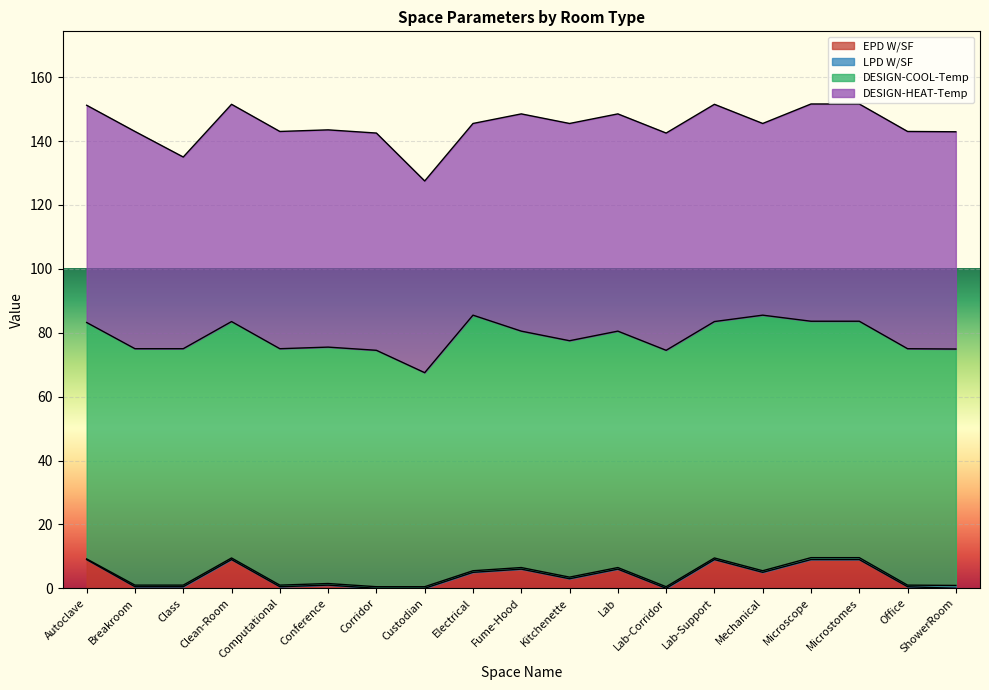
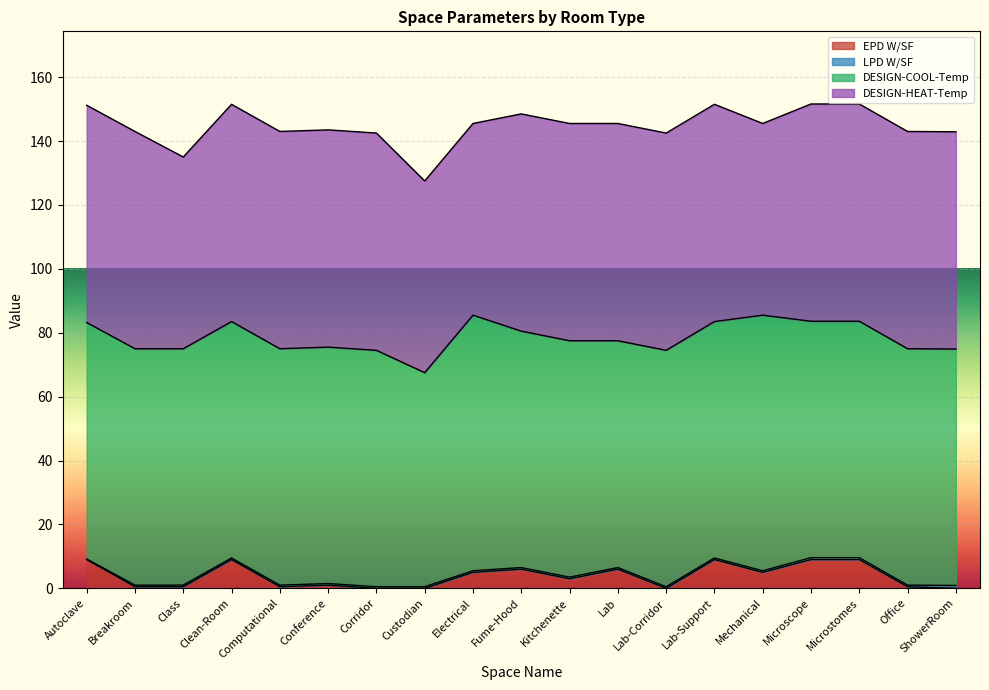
  {
    "EPD W/SF": {
      "ShowerRoom": 0
    },
    "LPD W/SF": {
      "ShowerRoom": 1
    },
    "DESIGN-COOL-Temp": {
      "Autoclave": 74,
      "Breakroom": 74,
      "Class": 74,
      "Clean-Room": 74,
      "Computational": 74,
      "Conference": 74,
      "Corridor": 74,
      "Custodian": 67,
      "Electrical": 80,
      "Fume-Hood": 74,
      "Kitchenette": 74,
-     "Lab": 74,
+     "Lab": 71,
      "Lab-Corridor": 74,
      "Lab-Support": 74,
      "Mechanical": 80,
      "Microscope": 74,
      "Microstomes": 74,
      "Office": 74,
      "ShowerRoom": 74
    },
    "DESIGN-HEAT-Temp": {
      "Autoclave": 68,
      "Breakroom": 68,
      "Class": 60,
      "Clean-Room": 68,
      "Computational": 68,
      "Conference": 68,
      "Corridor": 68,
      "Custodian": 60,
      "Electrical": 60,
      "Fume-Hood": 68,
      "Kitchenette": 68,
      "Lab": 68,
      "Lab-Corridor": 68,
      "Lab-Support": 68,
      "Mechanical": 60,
      "Microscope": 68,
      "Microstomes": 68,
      "Office": 68,
      "ShowerRoom": 68
    }
  }
